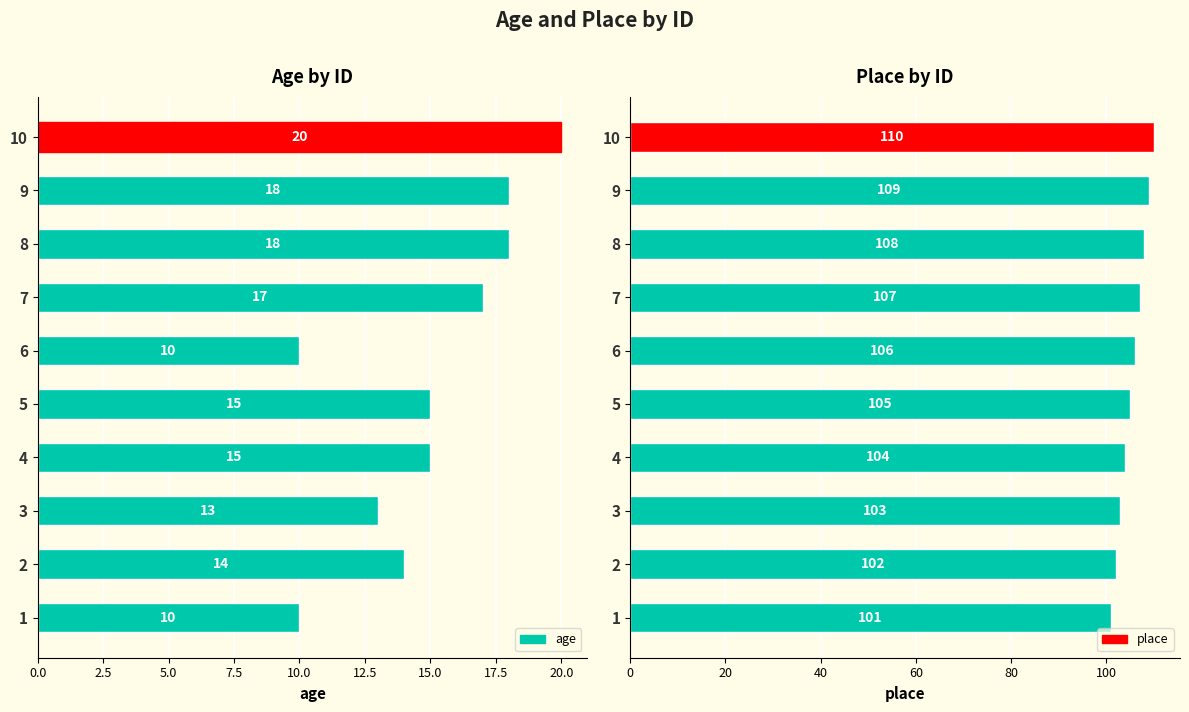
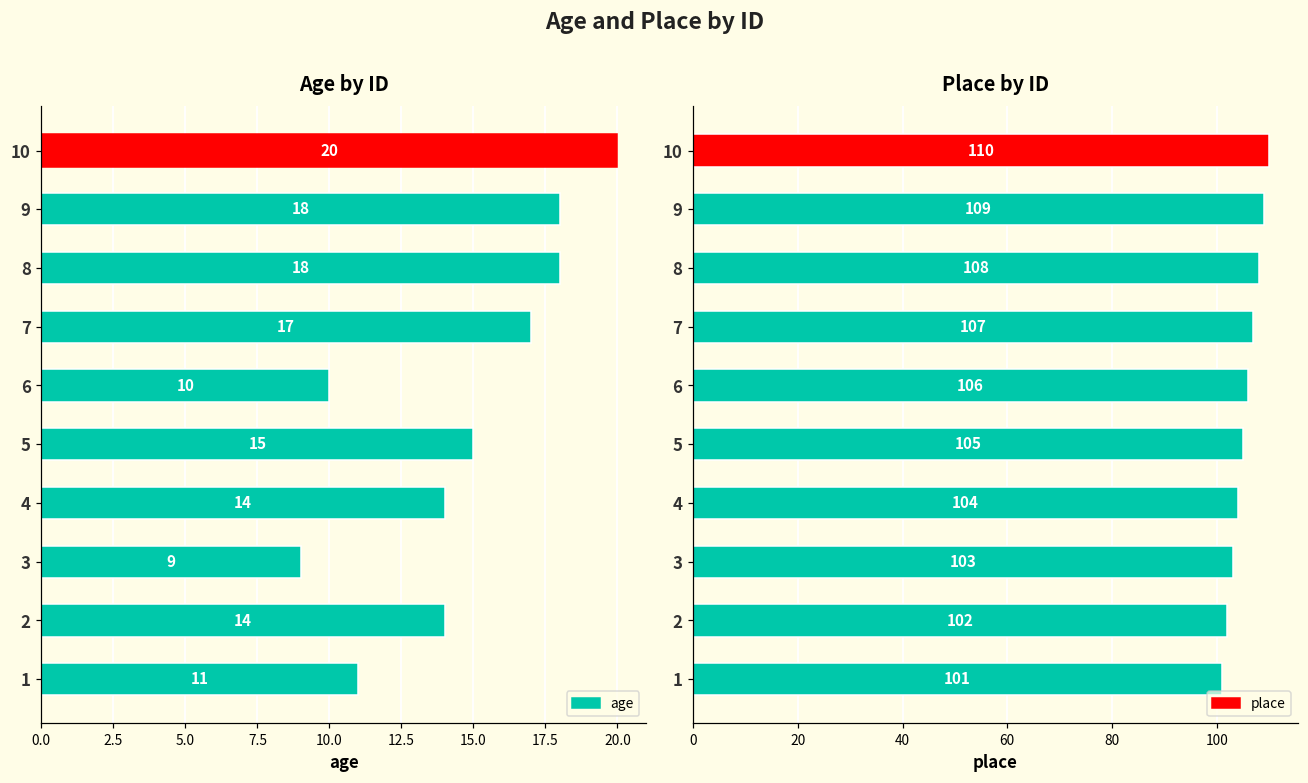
  {
    "Age by ID": {
      "10": 20,
      "9": 18,
      "8": 18,
      "7": 17,
      "6": 10,
      "5": 15,
-     "4": 15,
-     "3": 13,
+     "4": 14,
+     "3": 9,
      "2": 14,
-     "1": 10
+     "1": 11
    },
    "Place by ID": {
      "10": 110,
      "9": 109,
      "8": 108,
      "7": 107,
      "6": 106,
      "5": 105,
      "4": 104,
      "3": 103,
      "2": 102,
      "1": 101
    }
  }
